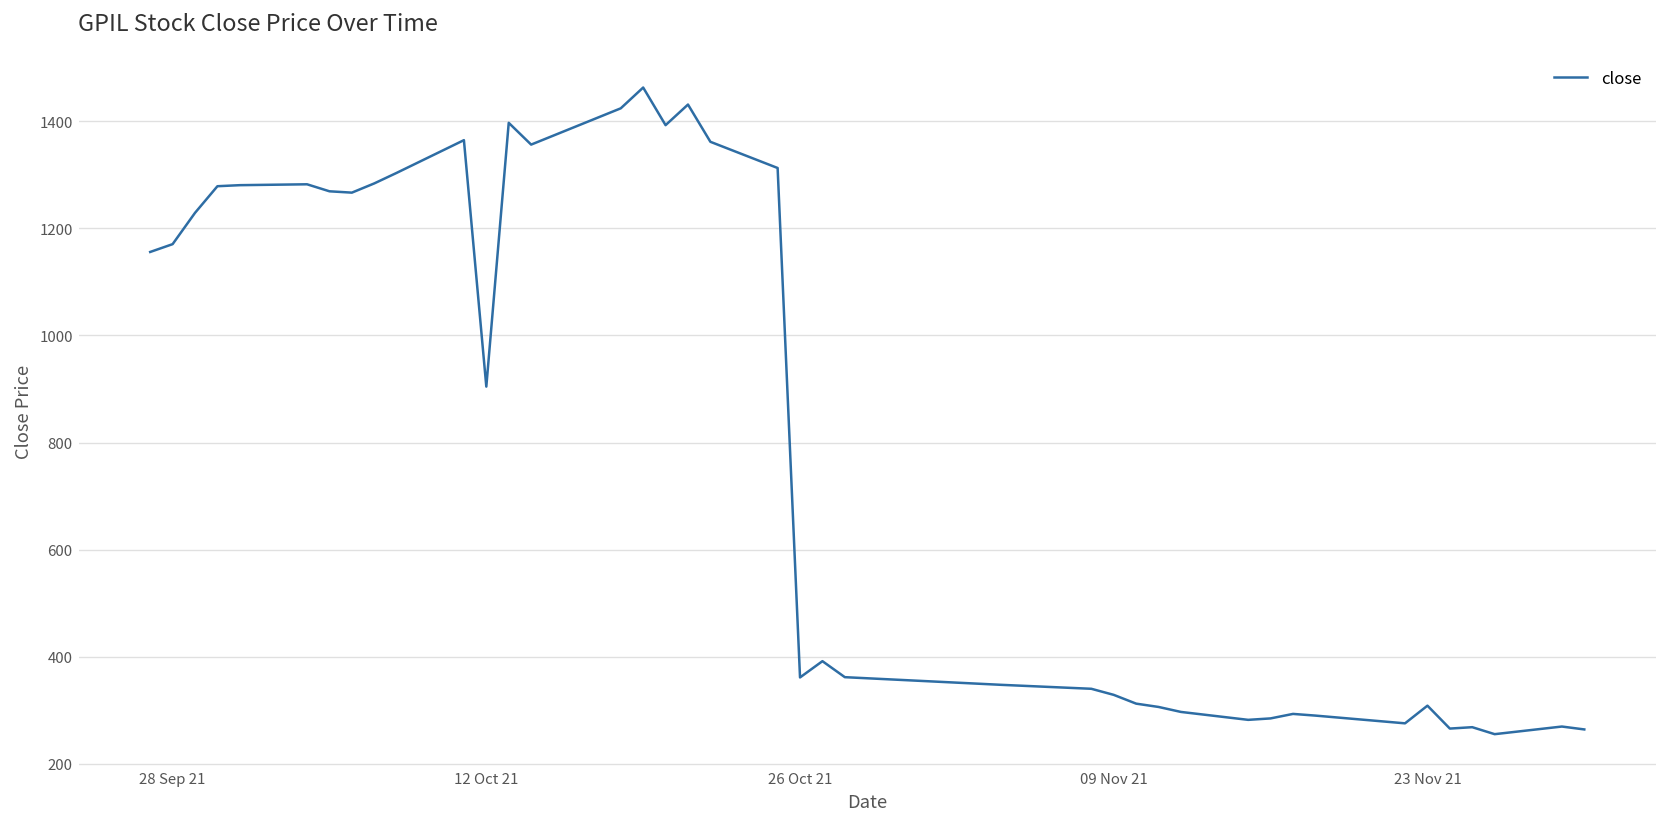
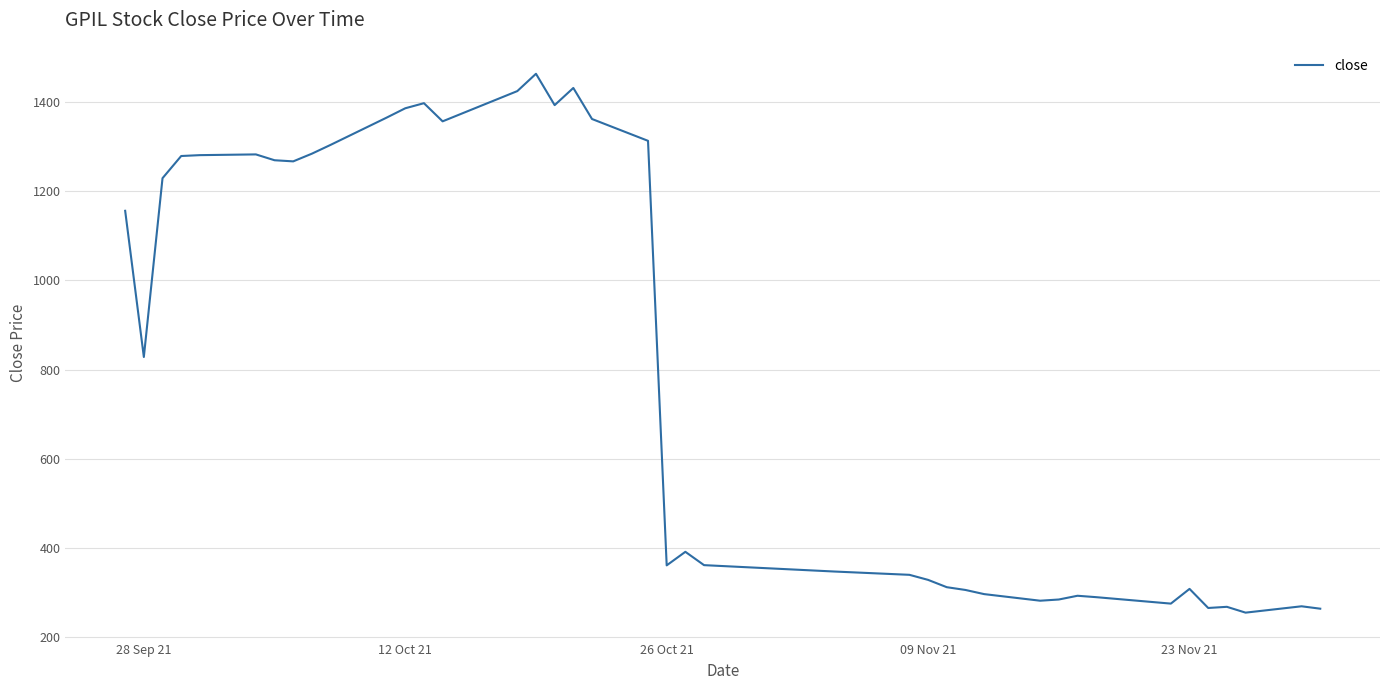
  {
-   "28 Sep 21": 1170,
-   "12 Oct 21": 900,
+   "28 Sep 21": 830,
+   "12 Oct 21": 1390,
    "26 Oct 21": 360,
    "09 Nov 21": 330,
    "23 Nov 21": 310
  }
